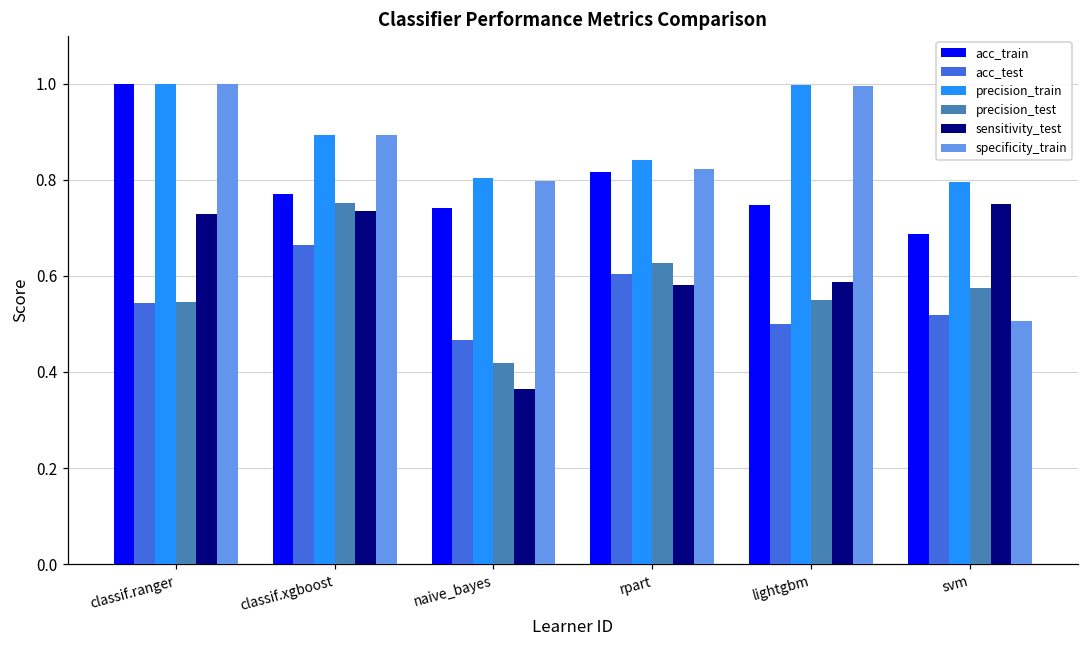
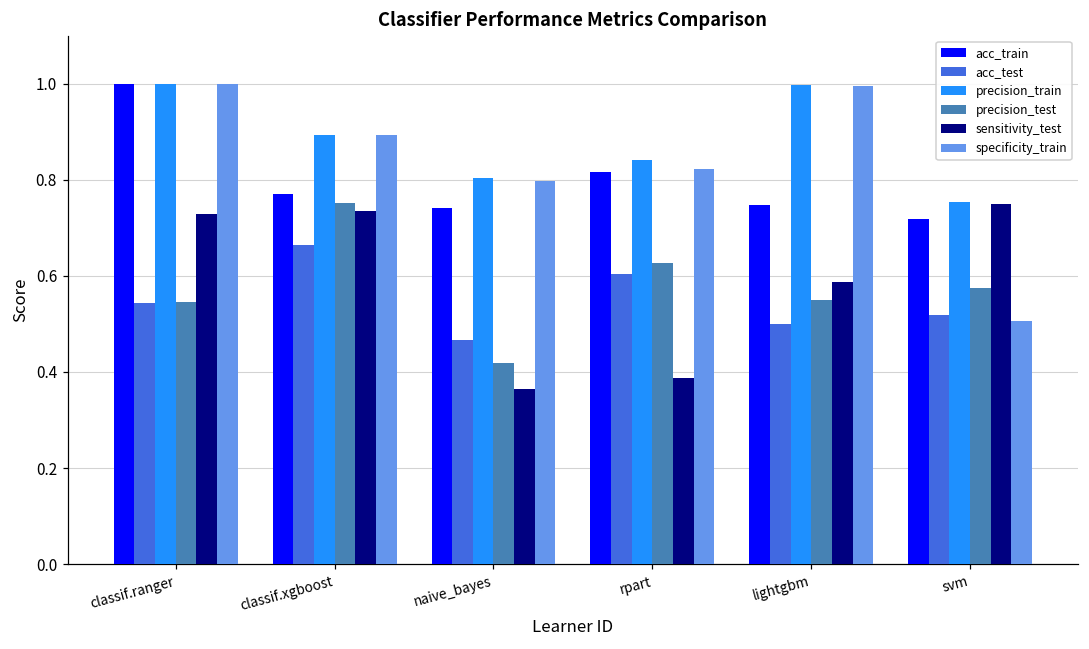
  {
    "acc_train": {
      "classif.ranger": 1.00,
      "classif.xgboost": 0.77,
      "naive_bayes": 0.74,
      "rpart": 0.82,
      "lightgbm": 0.75,
-     "svm": 0.69
+     "svm": 0.72
    },
    "precision_train": {
      "classif.ranger": 1.00,
      "classif.xgboost": 0.89,
      "naive_bayes": 0.80,
      "rpart": 0.84,
      "lightgbm": 1.00,
-     "svm": 0.79
+     "svm": 0.75
    },
    "sensitivity_test": {
      "classif.ranger": 0.73,
      "classif.xgboost": 0.73,
      "naive_bayes": 0.36,
-     "rpart": 0.58,
+     "rpart": 0.39,
      "lightgbm": 0.59,
      "svm": 0.75
    }
  }
